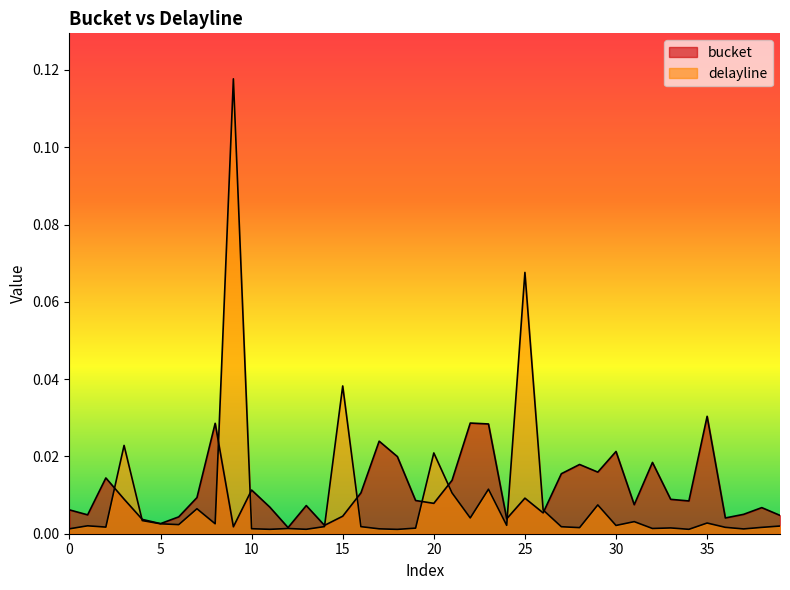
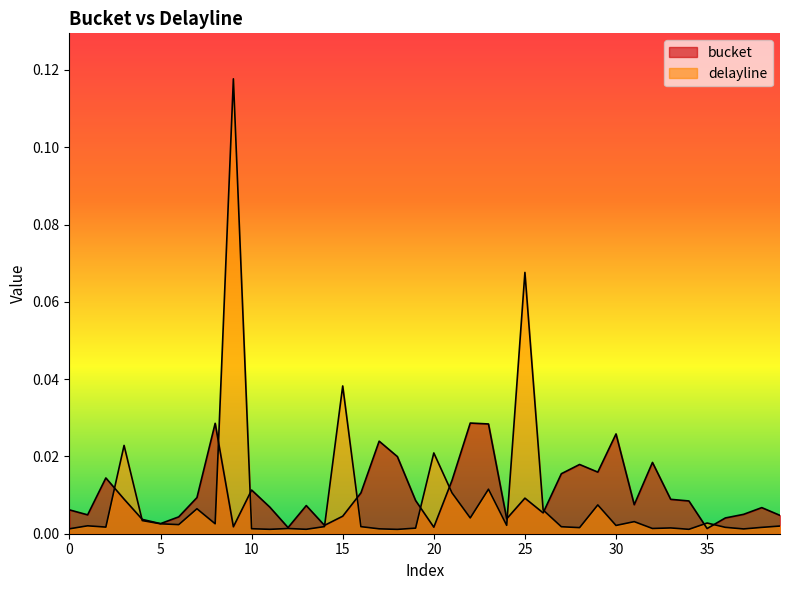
  {
    "bucket": {
      "0": 0.006,
      "10": 0.011,
      "15": 0.005,
-     "20": 0.008,
+     "20": 0.002,
      "25": 0.009,
-     "30": 0.021,
-     "35": 0.030
+     "30": 0.026,
+     "35": 0.001
    },
    "delayline": {
      "0": 0.001,
      "10": 0.001,
      "15": 0.038,
      "20": 0.021,
      "25": 0.068,
      "30": 0.002,
      "35": 0.003
    }
  }
